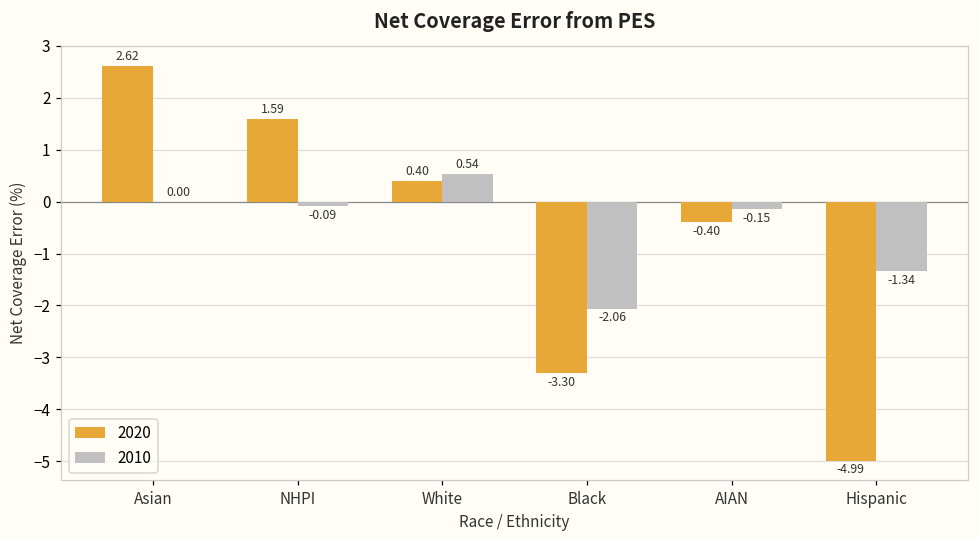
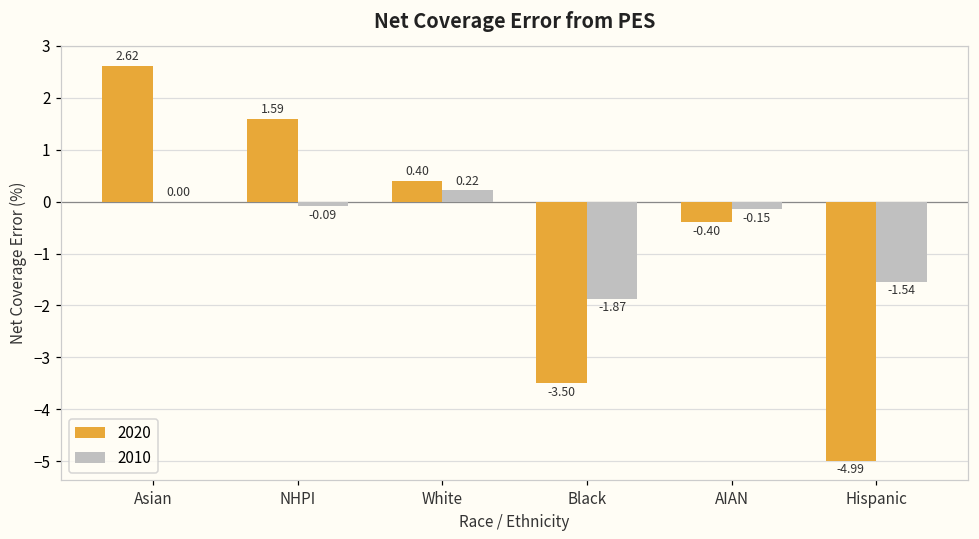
  {
    "2020": {
      "Asian": 2.62,
      "NHPI": 1.59,
      "White": 0.40,
-     "Black": -3.30,
+     "Black": -3.50,
      "AIAN": -0.40,
      "Hispanic": -4.99
    },
    "2010": {
      "Asian": 0.00,
      "NHPI": -0.09,
-     "White": 0.54,
-     "Black": -2.06,
+     "White": 0.22,
+     "Black": -1.87,
      "AIAN": -0.15,
-     "Hispanic": -1.34
+     "Hispanic": -1.54
    }
  }
